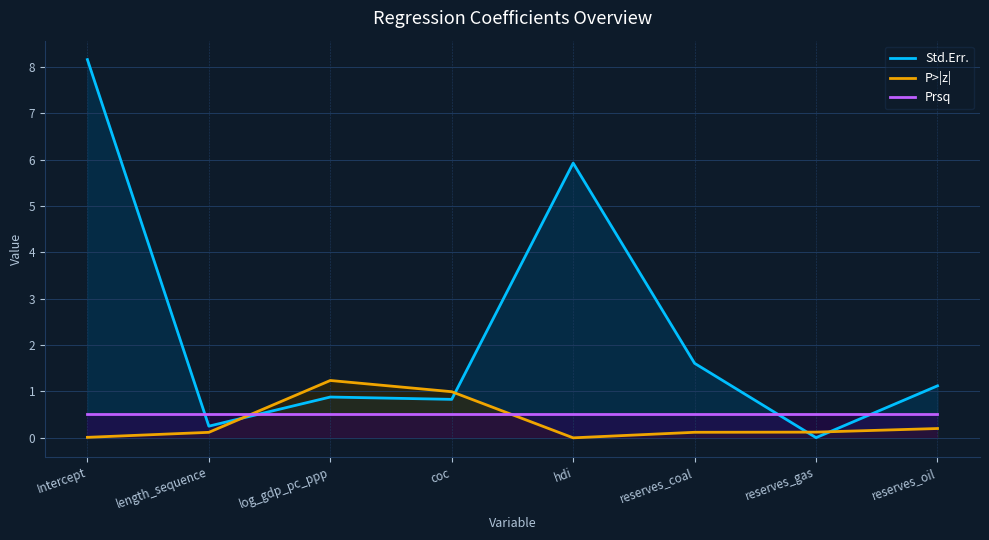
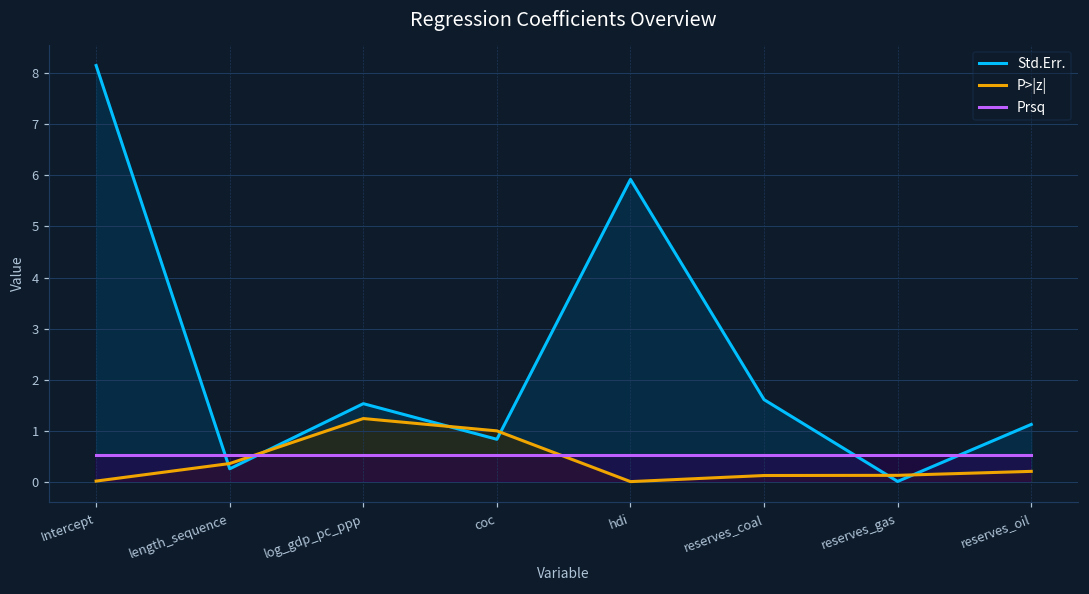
  {
    "Std.Err.": {
      "Intercept": 8.2,
      "length_sequence": 0.3,
-     "log_gdp_pc_ppp": 0.9,
+     "log_gdp_pc_ppp": 1.5,
      "coc": 0.8,
      "hdi": 5.9,
      "reserves_coal": 1.6,
      "reserves_gas": 0.0,
      "reserves_oil": 1.1
    },
    "P>|z|": {
      "Intercept": 0.0,
-     "length_sequence": 0.1,
+     "length_sequence": 0.4,
      "log_gdp_pc_ppp": 1.2,
      "coc": 1.0,
      "hdi": 0.0,
      "reserves_coal": 0.1,
      "reserves_gas": 0.1,
      "reserves_oil": 0.2
    },
    "Prsq": {
      "Intercept": 0.5,
      "length_sequence": 0.5,
      "log_gdp_pc_ppp": 0.5,
      "coc": 0.5,
      "hdi": 0.5,
      "reserves_coal": 0.5,
      "reserves_gas": 0.5,
      "reserves_oil": 0.5
    }
  }
